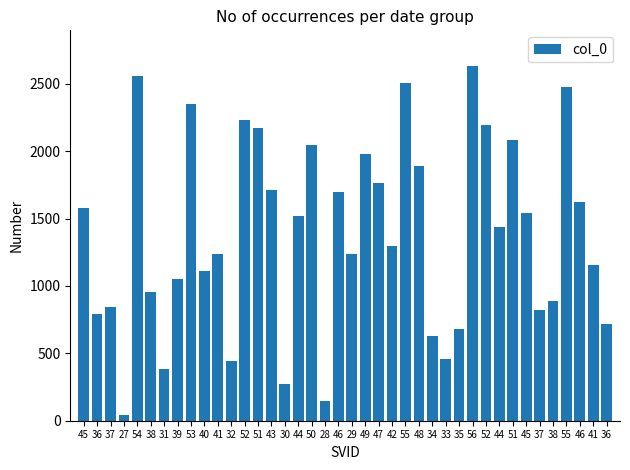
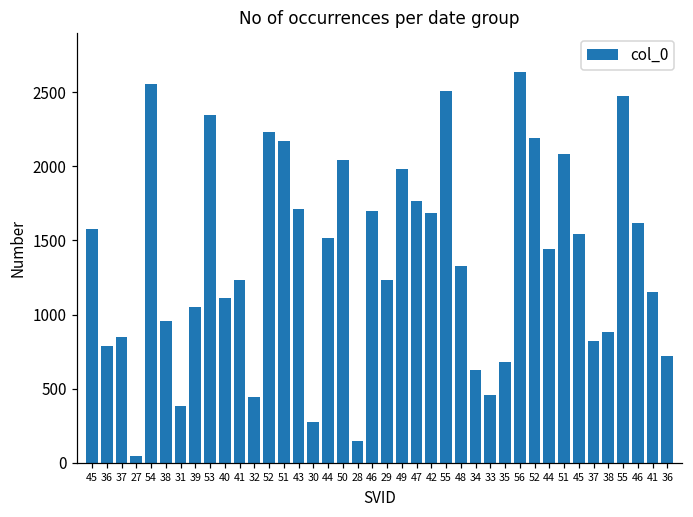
  {
    "27": 50,
    "54": 2560,
    "31": 380,
    "39": 1050,
    "53": 2350,
    "40": 1110,
    "32": 440,
    "43": 1710,
    "30": 280,
    "50": 2040,
    "28": 150,
    "29": 1230,
    "49": 1980,
    "47": 1770,
-   "42": 1300,
-   "48": 1890,
+   "42": 1690,
+   "48": 1330,
    "34": 630,
    "33": 460,
    "35": 680,
    "56": 2630
  }
